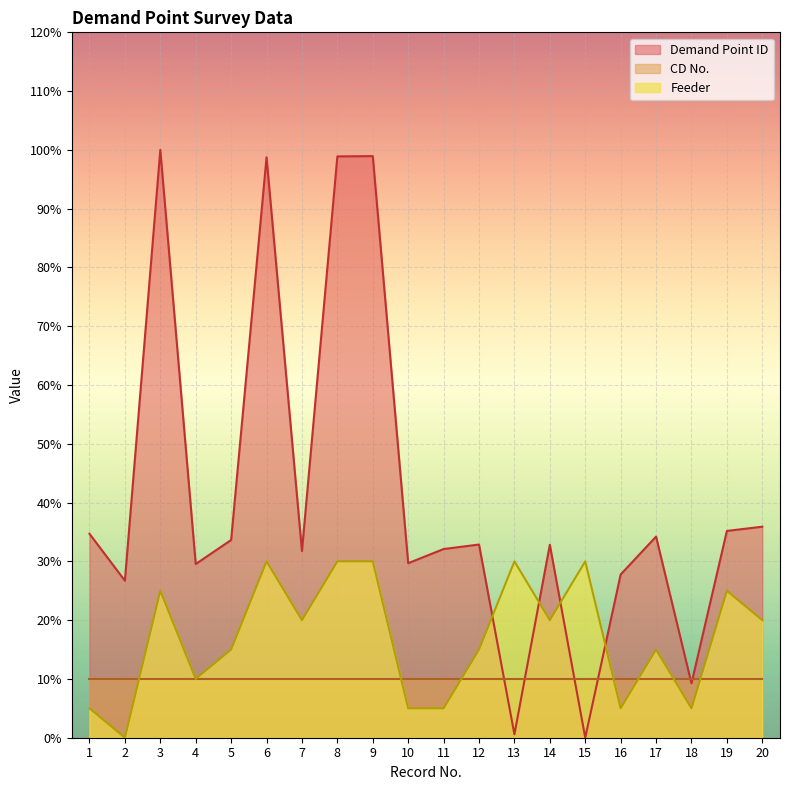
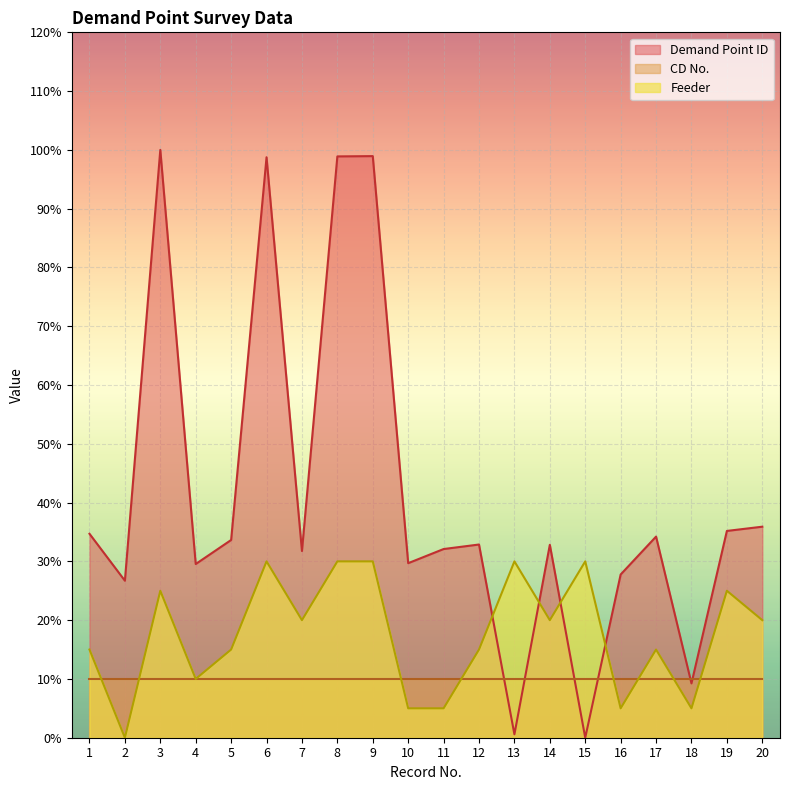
  {
    "Feeder": {
-     "1": "5%",
+     "1": "15%",
      "2": "0%",
      "3": "25%",
      "5": "15%",
      "6": "30%",
      "7": "20%",
      "8": "30%",
      "9": "30%",
      "10": "5%",
      "11": "5%",
      "12": "15%",
      "13": "30%",
      "14": "20%",
      "15": "30%",
      "16": "5%",
      "17": "15%",
      "18": "5%",
      "19": "25%",
      "20": "20%"
    }
  }
